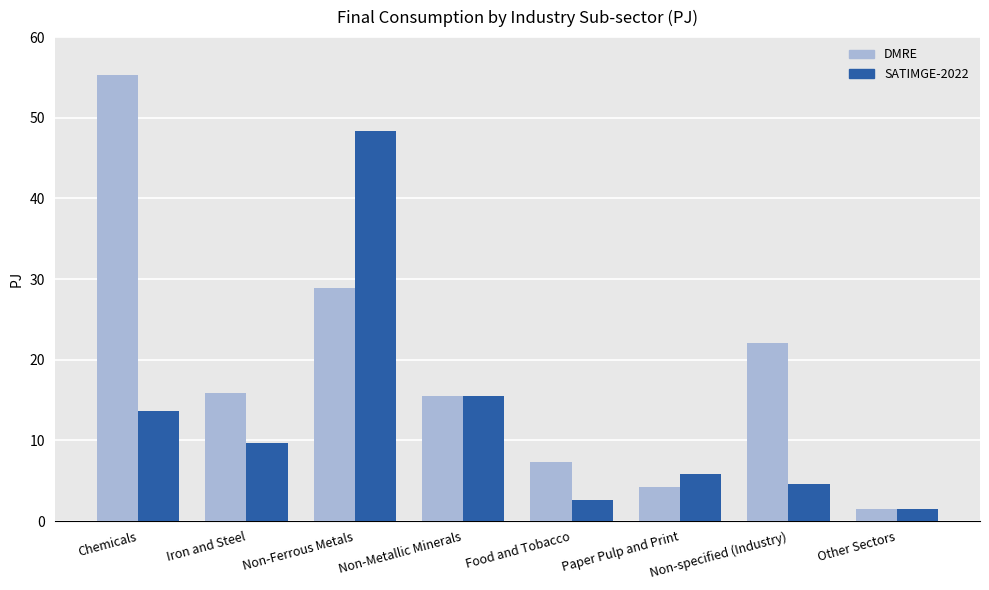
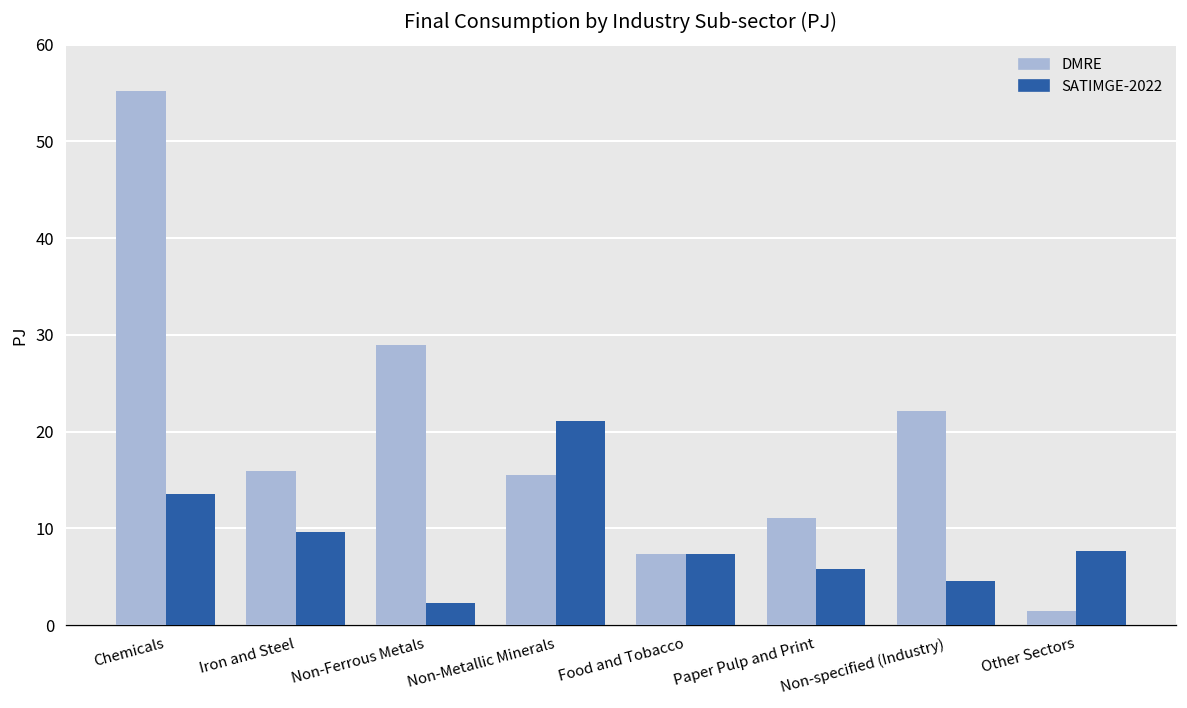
  {
    "DMRE": {
      "Chemicals": 55,
      "Iron and Steel": 16,
      "Non-Ferrous Metals": 29,
      "Non-Metallic Minerals": 15,
      "Food and Tobacco": 7,
-     "Paper Pulp and Print": 4,
+     "Paper Pulp and Print": 11,
      "Non-specified (Industry)": 22,
      "Other Sectors": 1
    },
    "SATIMGE-2022": {
      "Chemicals": 14,
      "Iron and Steel": 10,
-     "Non-Ferrous Metals": 48,
-     "Non-Metallic Minerals": 15,
-     "Food and Tobacco": 3,
+     "Non-Ferrous Metals": 2,
+     "Non-Metallic Minerals": 21,
+     "Food and Tobacco": 7,
      "Paper Pulp and Print": 6,
      "Non-specified (Industry)": 5,
-     "Other Sectors": 1
+     "Other Sectors": 8
    }
  }
